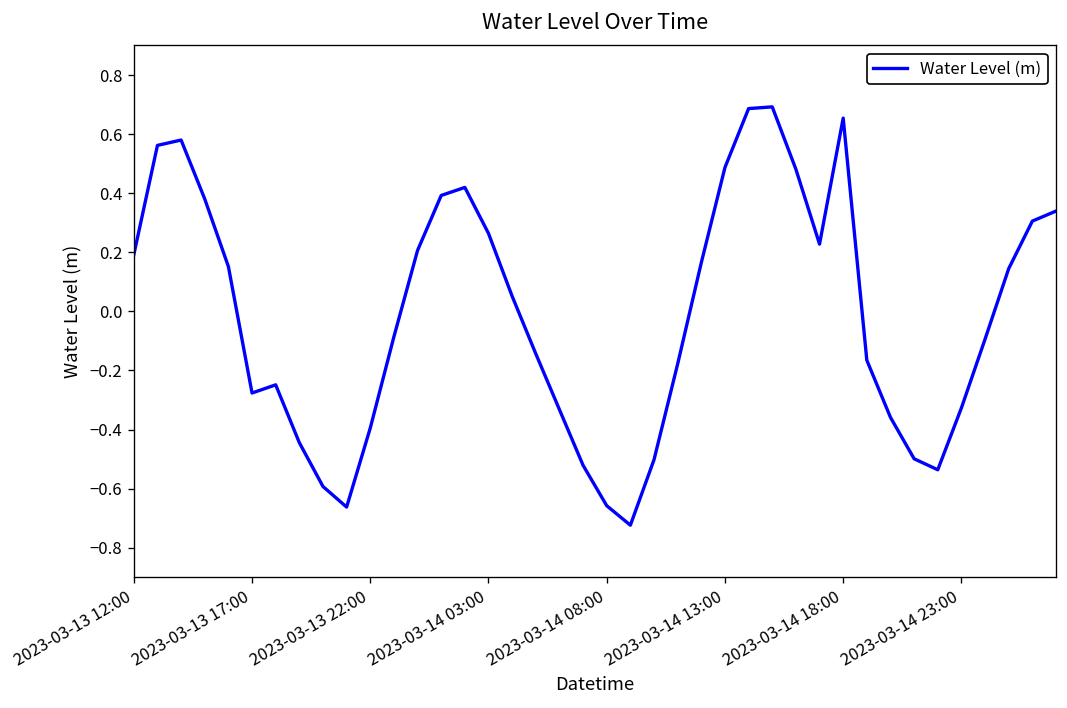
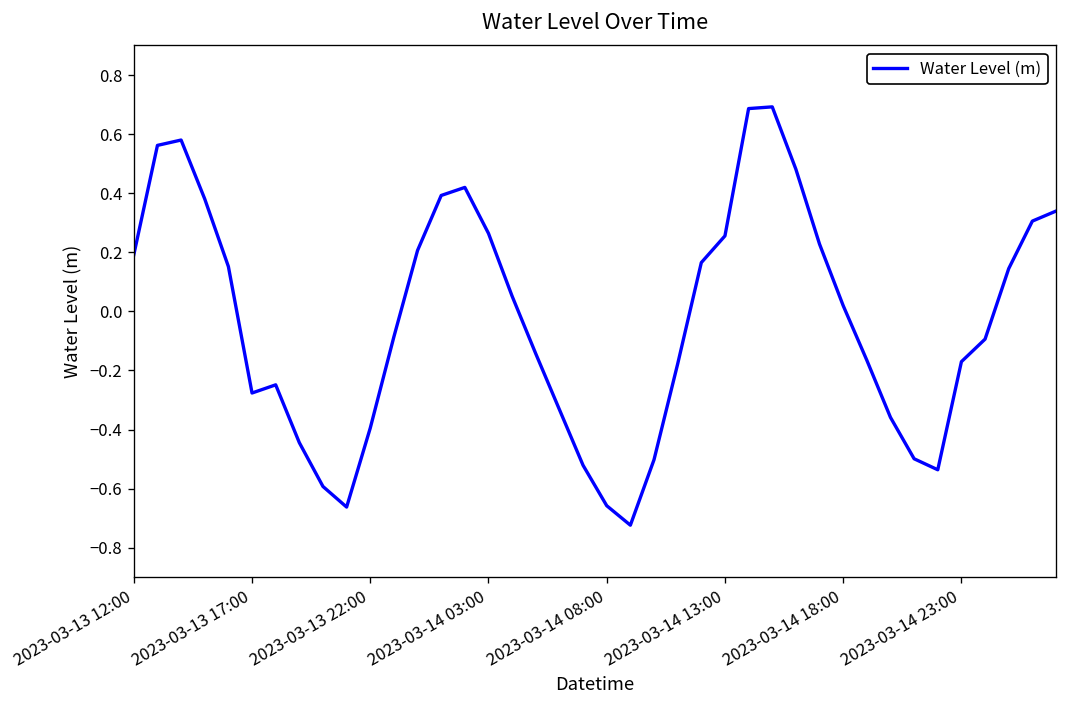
  {
    "2023-03-13 12:00": 0.19,
    "2023-03-13 17:00": -0.28,
    "2023-03-13 22:00": -0.39,
    "2023-03-14 03:00": 0.26,
    "2023-03-14 08:00": -0.66,
-   "2023-03-14 13:00": 0.49,
-   "2023-03-14 18:00": 0.65,
-   "2023-03-14 23:00": -0.33
+   "2023-03-14 13:00": 0.26,
+   "2023-03-14 18:00": 0.02,
+   "2023-03-14 23:00": -0.17
  }
